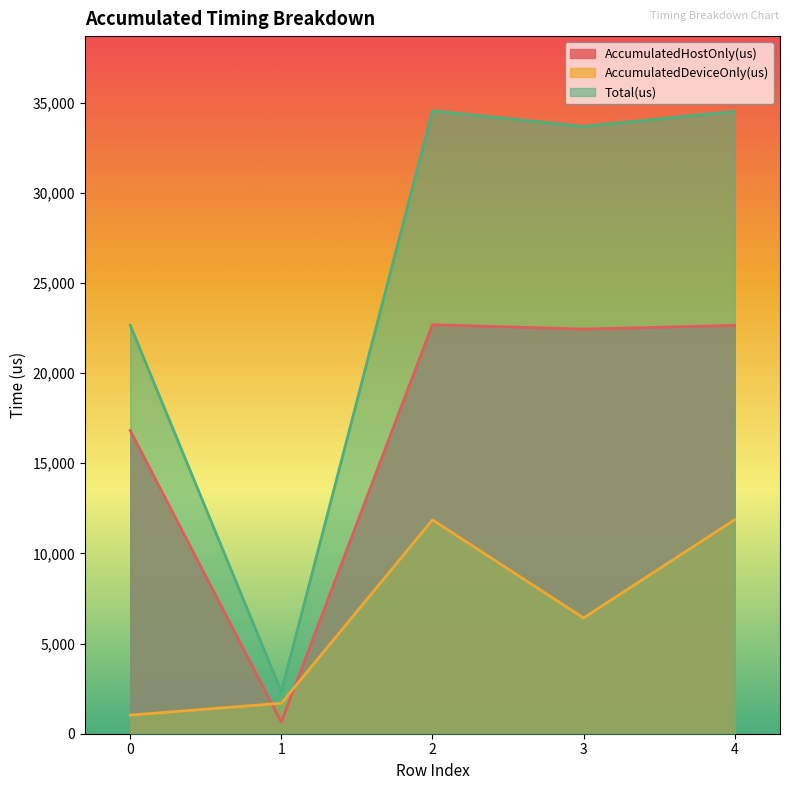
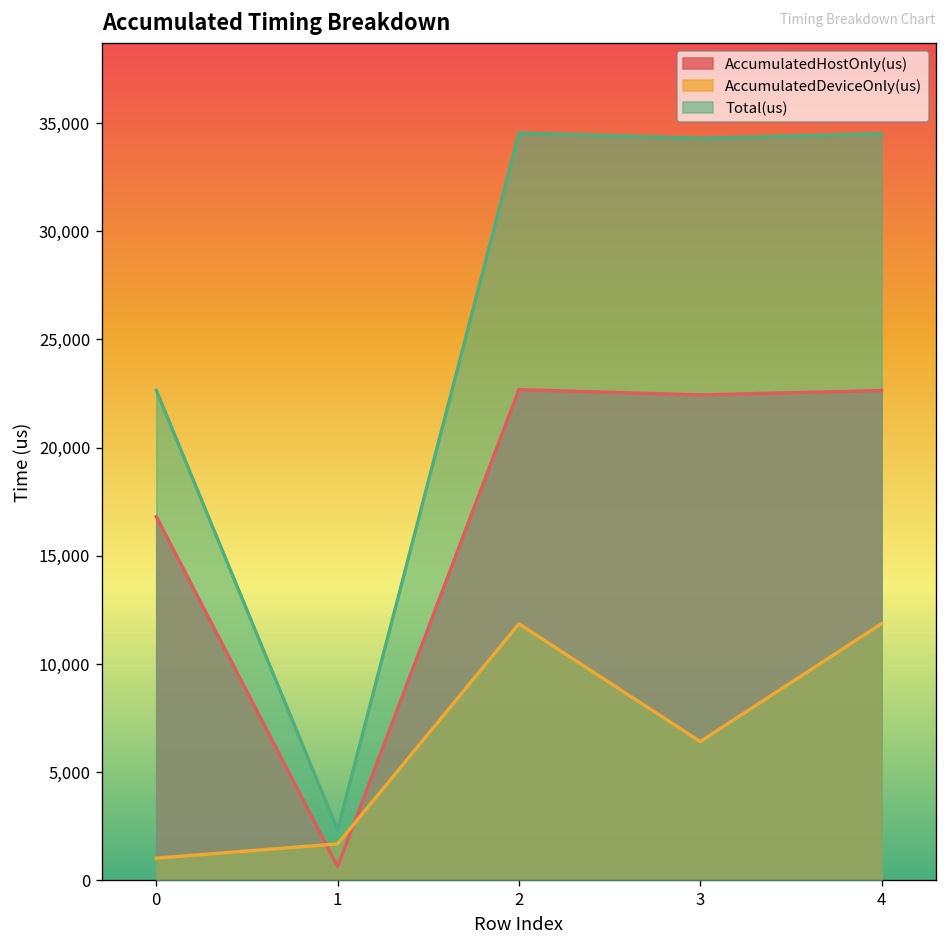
  {
    "AccumulatedHostOnly(us)": {
      "0": "16,800",
      "1": "600",
      "2": "22,700",
      "3": "22,400",
      "4": "22,600"
    },
    "AccumulatedDeviceOnly(us)": {
      "0": "1,000",
      "1": "1,700",
      "2": "11,900",
      "3": "6,400",
      "4": "11,900"
    },
    "Total(us)": {
      "0": "22,700",
      "1": "2,300",
      "2": "34,500",
-     "3": "33,700",
+     "3": "34,300",
      "4": "34,500"
    }
  }
